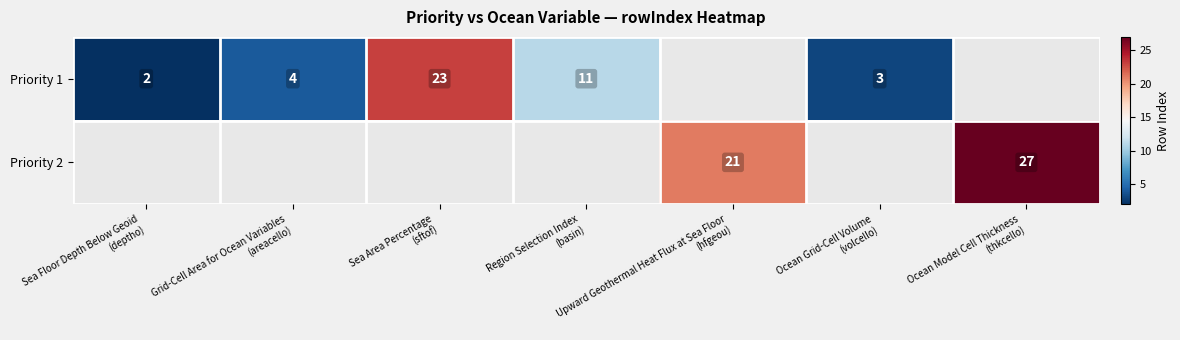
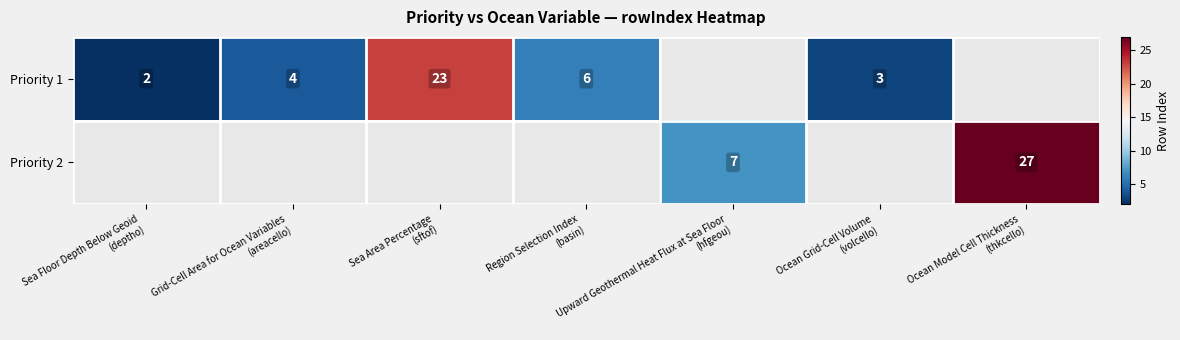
  {
    "Priority 1": {
-     "Region Selection Index (basin)": 11
+     "Region Selection Index (basin)": 6
    },
    "Priority 2": {
-     "Upward Geothermal Heat Flux at Sea Floor (hfgeou)": 21
+     "Upward Geothermal Heat Flux at Sea Floor (hfgeou)": 7
    }
  }
